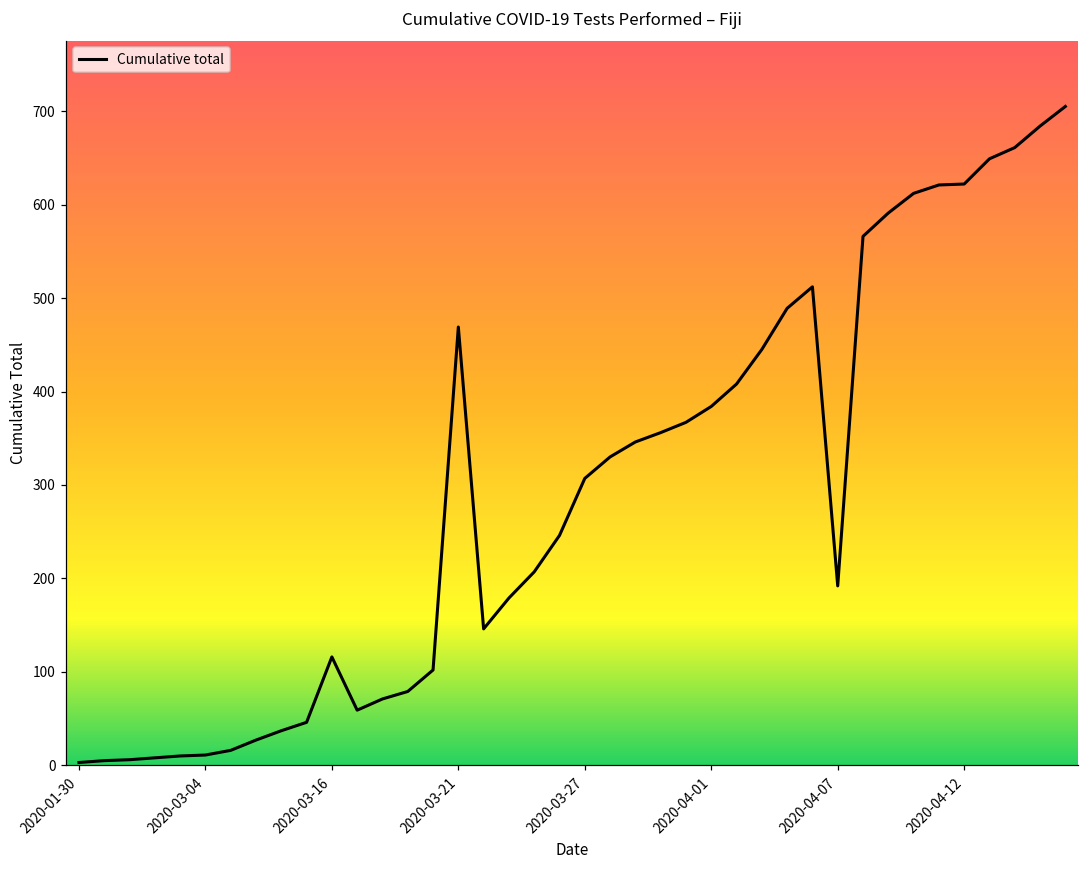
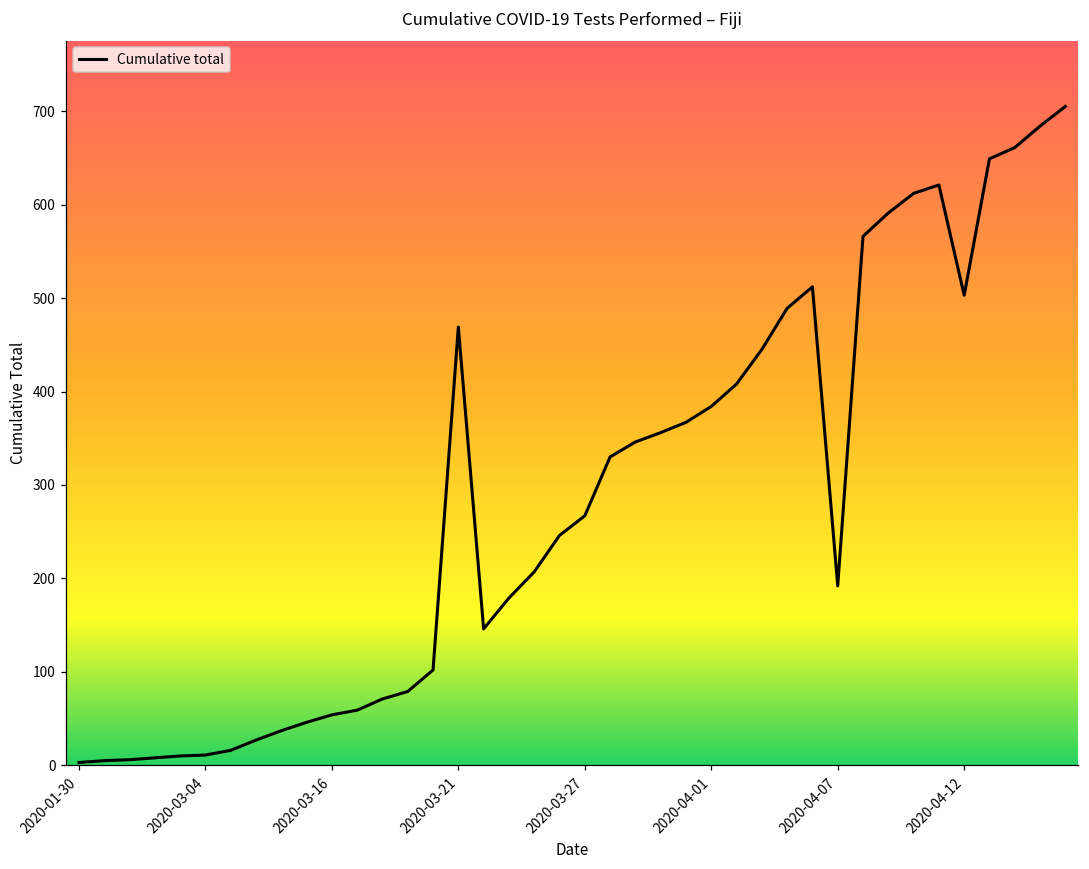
  {
    "2020-01-30": 0,
    "2020-03-04": 10,
-   "2020-03-16": 120,
+   "2020-03-16": 50,
    "2020-03-21": 470,
-   "2020-03-27": 310,
+   "2020-03-27": 270,
    "2020-04-01": 380,
    "2020-04-07": 190,
-   "2020-04-12": 620
+   "2020-04-12": 500
  }
